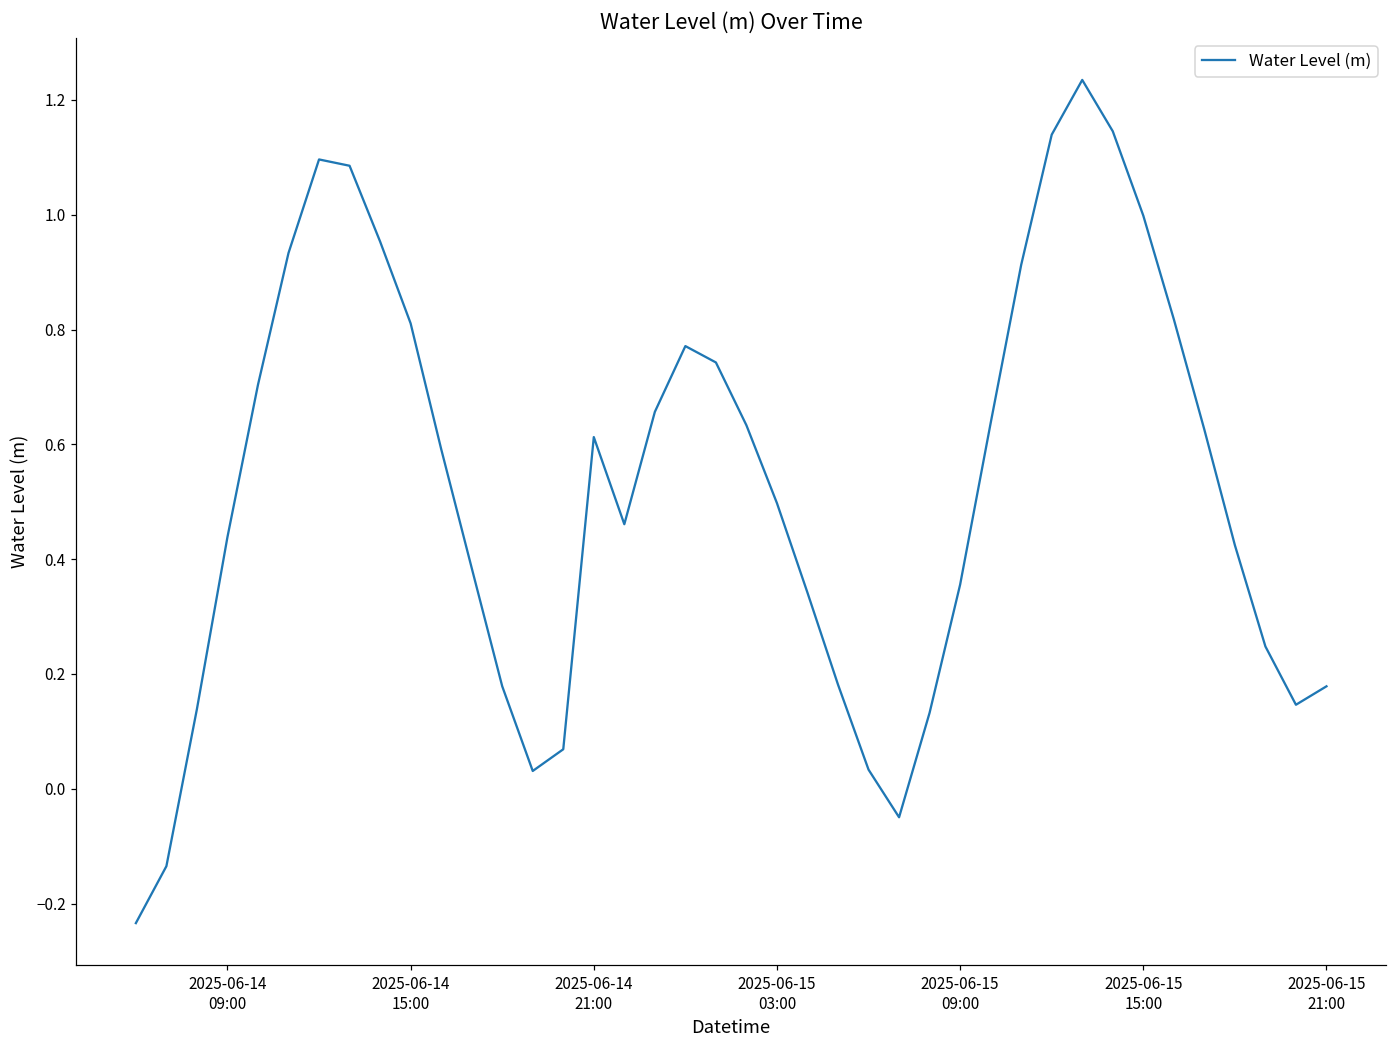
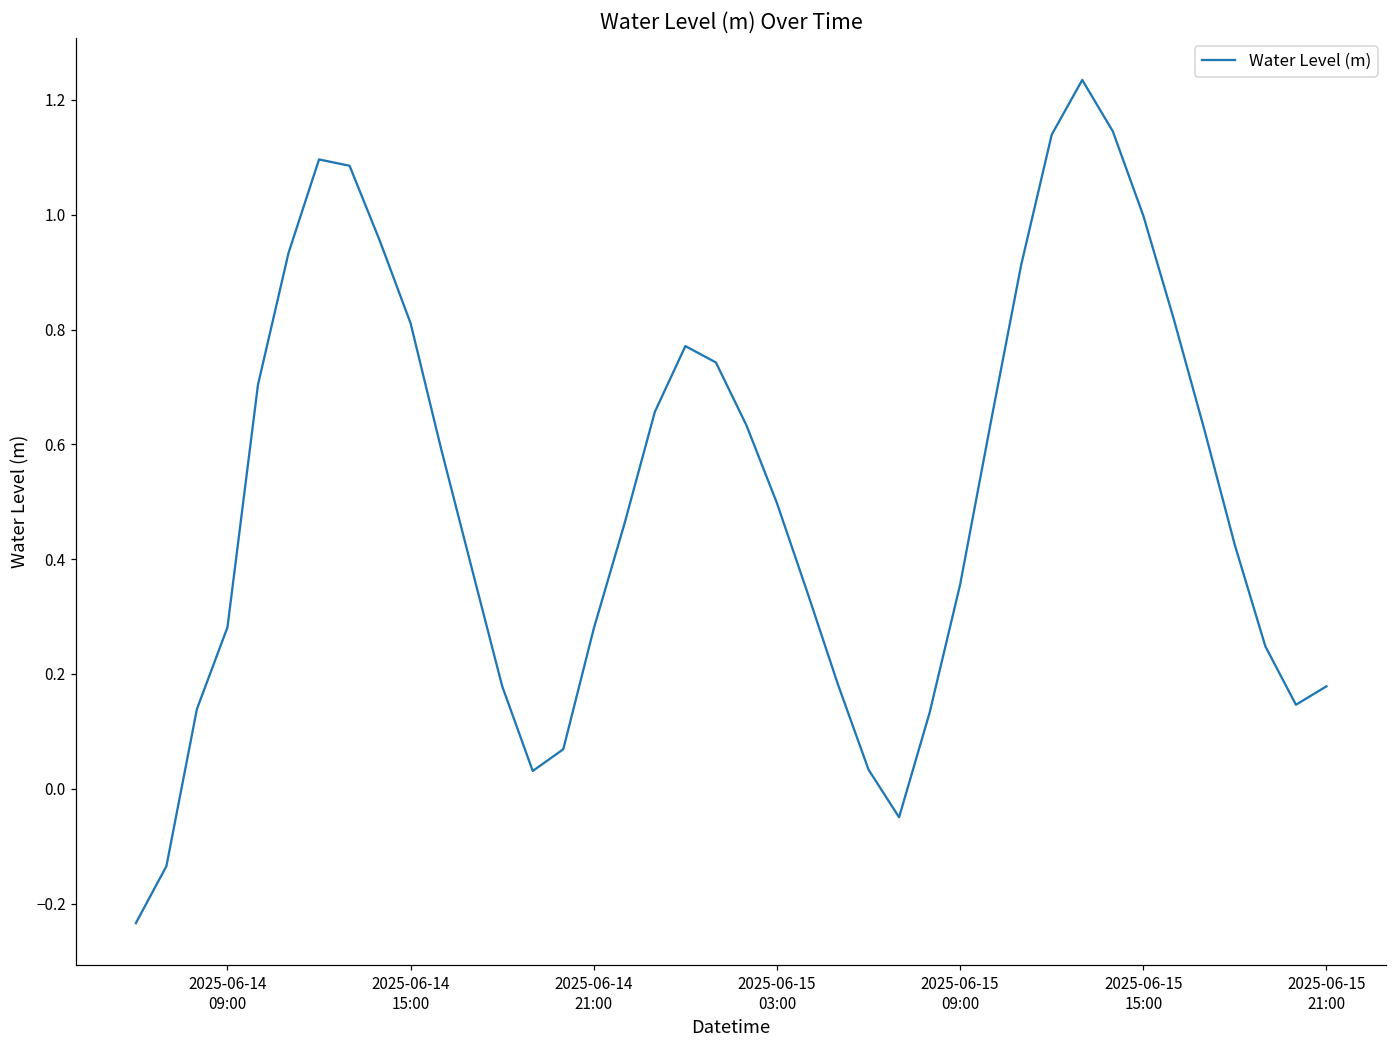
  {
-   "2025-06-14 09:00": 0.44,
+   "2025-06-14 09:00": 0.28,
    "2025-06-14 15:00": 0.81,
-   "2025-06-14 21:00": 0.61,
+   "2025-06-14 21:00": 0.28,
    "2025-06-15 03:00": 0.50,
    "2025-06-15 09:00": 0.36,
    "2025-06-15 15:00": 1.00,
    "2025-06-15 21:00": 0.18
  }
